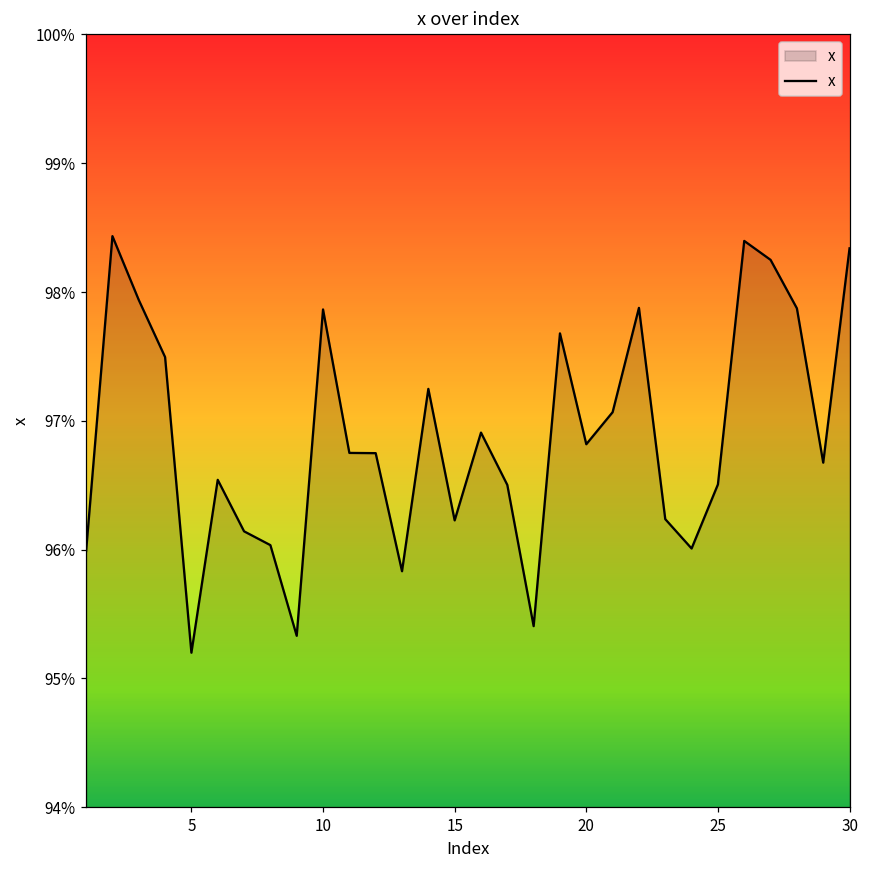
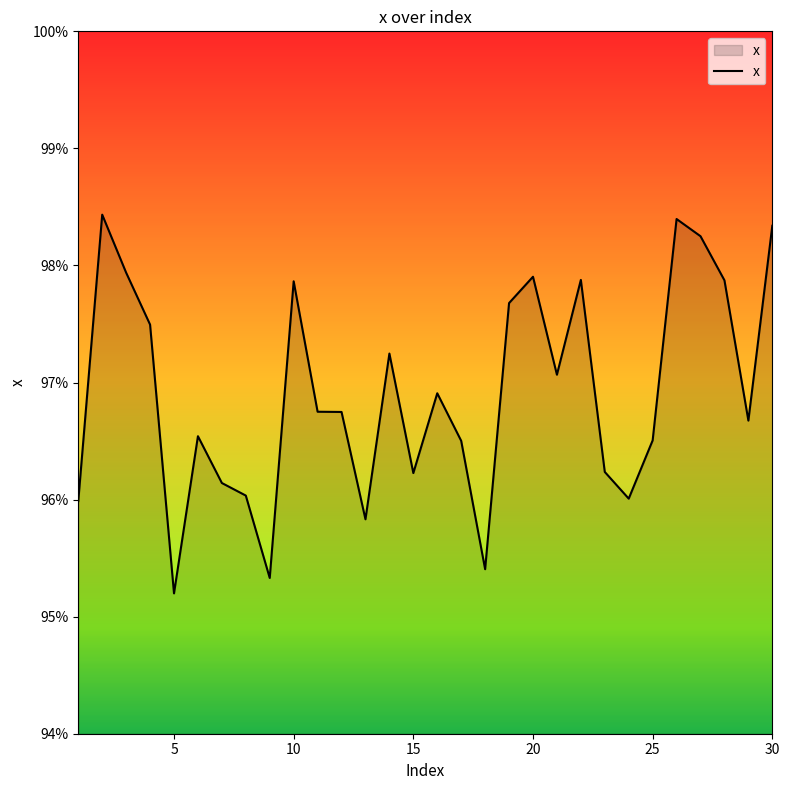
  {
    "5": "95.20%",
    "10": "97.86%",
    "15": "96.23%",
-   "20": "96.82%",
+   "20": "97.90%",
    "25": "96.51%",
    "30": "98.34%"
  }
